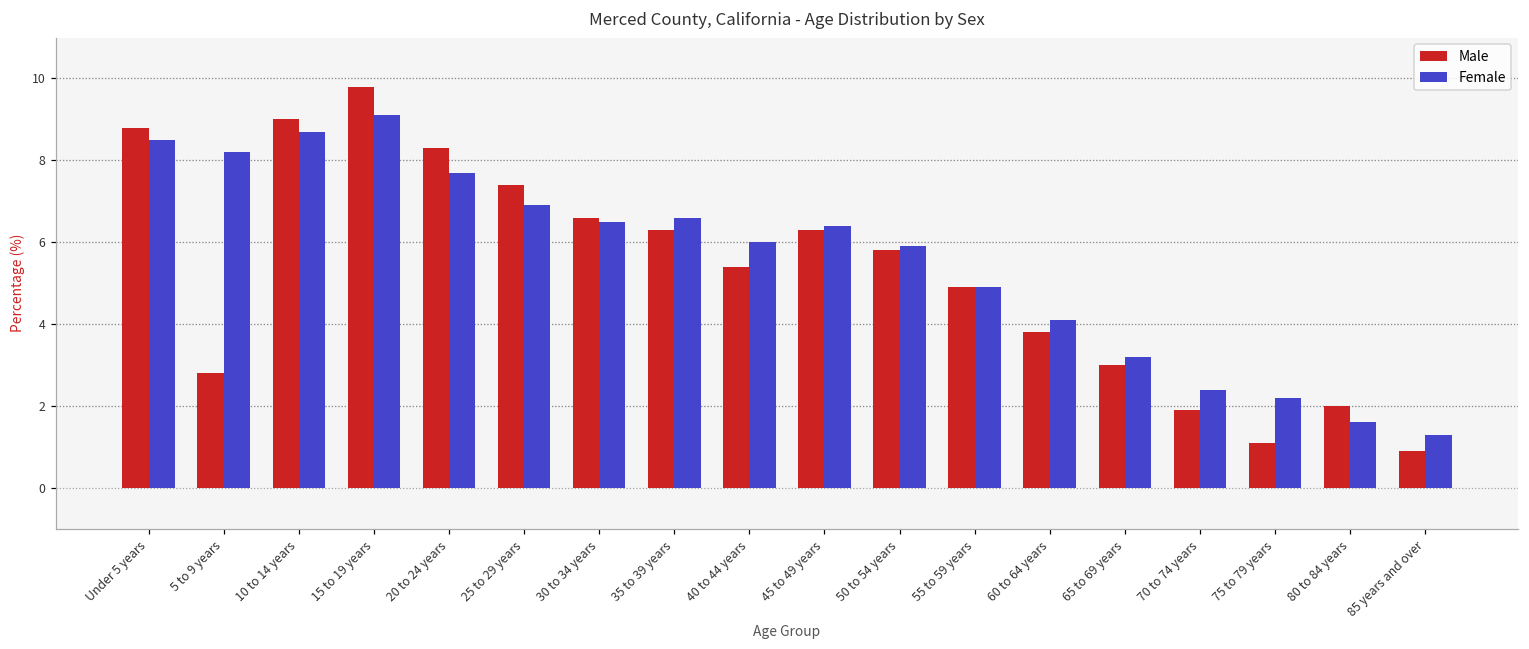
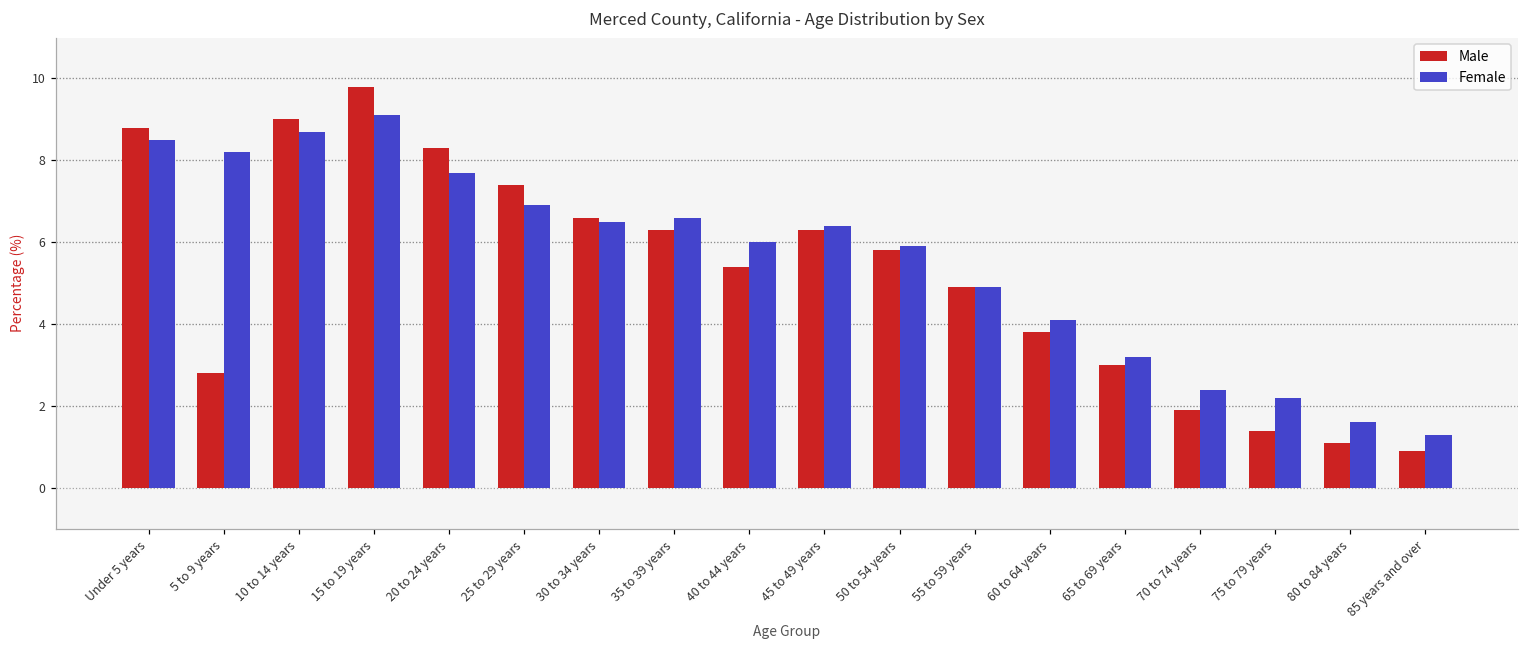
  {
    "Male": {
      "Under 5 years": 8.8,
      "5 to 9 years": 2.8,
      "10 to 14 years": 9.0,
      "15 to 19 years": 9.8,
      "20 to 24 years": 8.3,
      "25 to 29 years": 7.4,
      "30 to 34 years": 6.6,
      "35 to 39 years": 6.3,
      "40 to 44 years": 5.4,
      "45 to 49 years": 6.3,
      "50 to 54 years": 5.8,
      "55 to 59 years": 4.9,
      "60 to 64 years": 3.8,
      "65 to 69 years": 3.0,
      "70 to 74 years": 1.9,
-     "75 to 79 years": 1.1,
-     "80 to 84 years": 2.0,
+     "75 to 79 years": 1.4,
+     "80 to 84 years": 1.1,
      "85 years and over": 0.9
    },
    "Female": {
      "Under 5 years": 8.5,
      "5 to 9 years": 8.2,
      "10 to 14 years": 8.7,
      "15 to 19 years": 9.1,
      "20 to 24 years": 7.7,
      "25 to 29 years": 6.9,
      "30 to 34 years": 6.5,
      "35 to 39 years": 6.6,
      "40 to 44 years": 6.0,
      "45 to 49 years": 6.4,
      "50 to 54 years": 5.9,
      "55 to 59 years": 4.9,
      "60 to 64 years": 4.1,
      "65 to 69 years": 3.2,
      "70 to 74 years": 2.4,
      "75 to 79 years": 2.2,
      "80 to 84 years": 1.6,
      "85 years and over": 1.3
    }
  }
